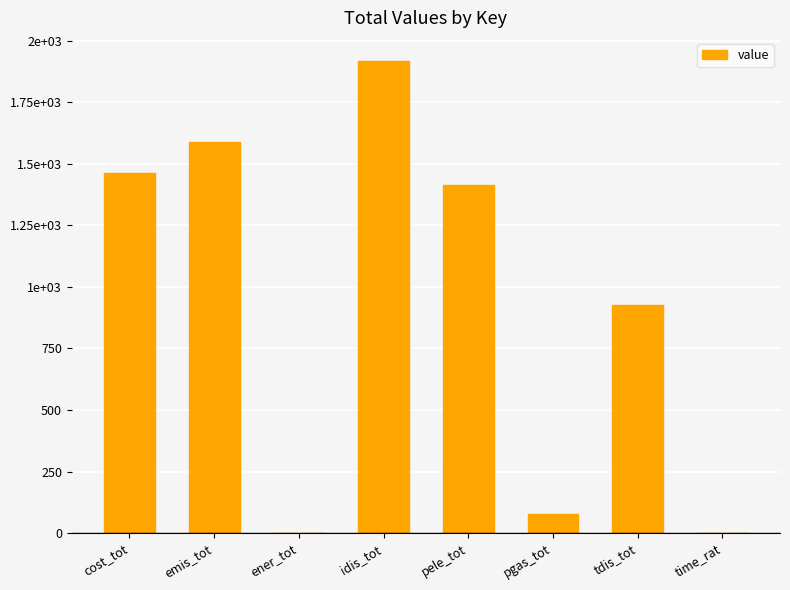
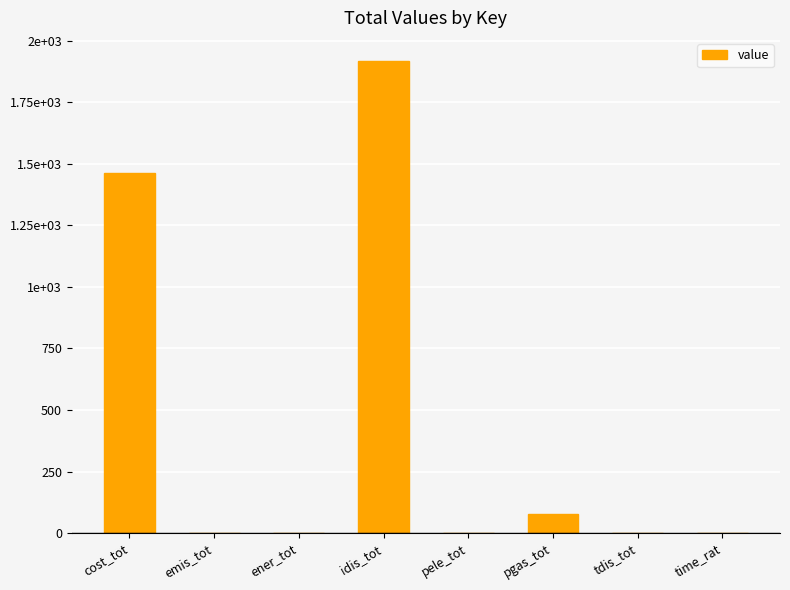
  {
    "cost_tot": 1460,
-   "emis_tot": 1590,
+   "emis_tot": 0,
    "idis_tot": 1910,
-   "pele_tot": 1410,
+   "pele_tot": 0,
    "pgas_tot": 80,
-   "tdis_tot": 920
+   "tdis_tot": 0
  }
